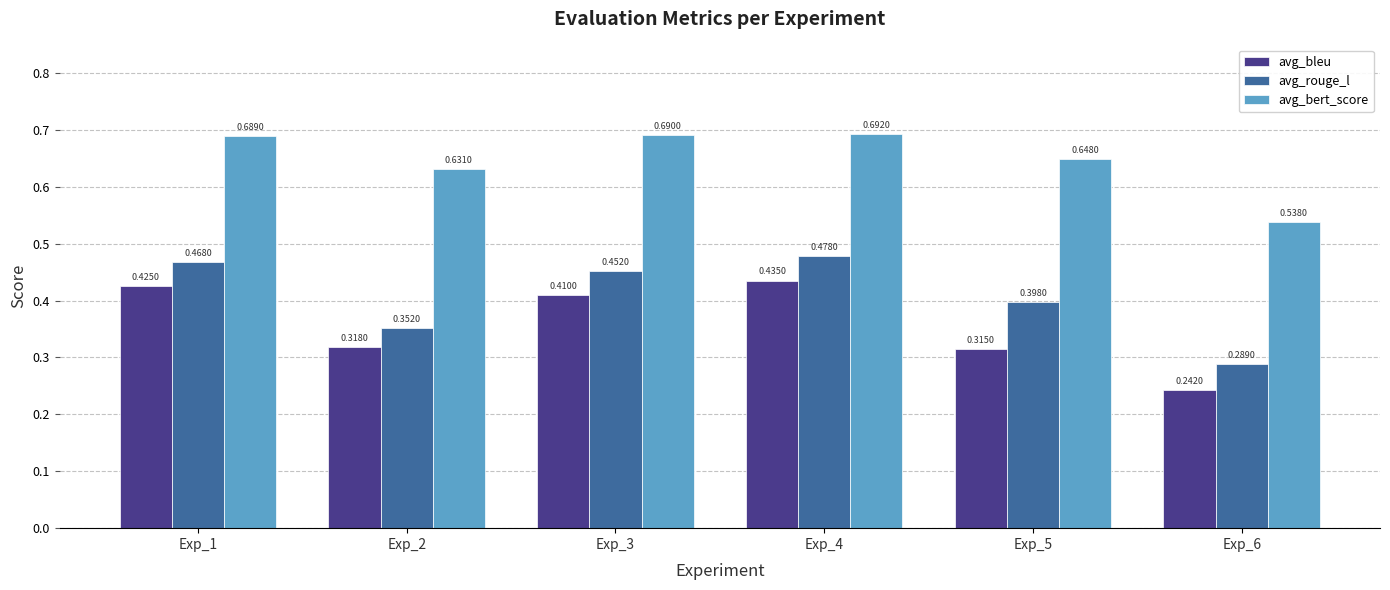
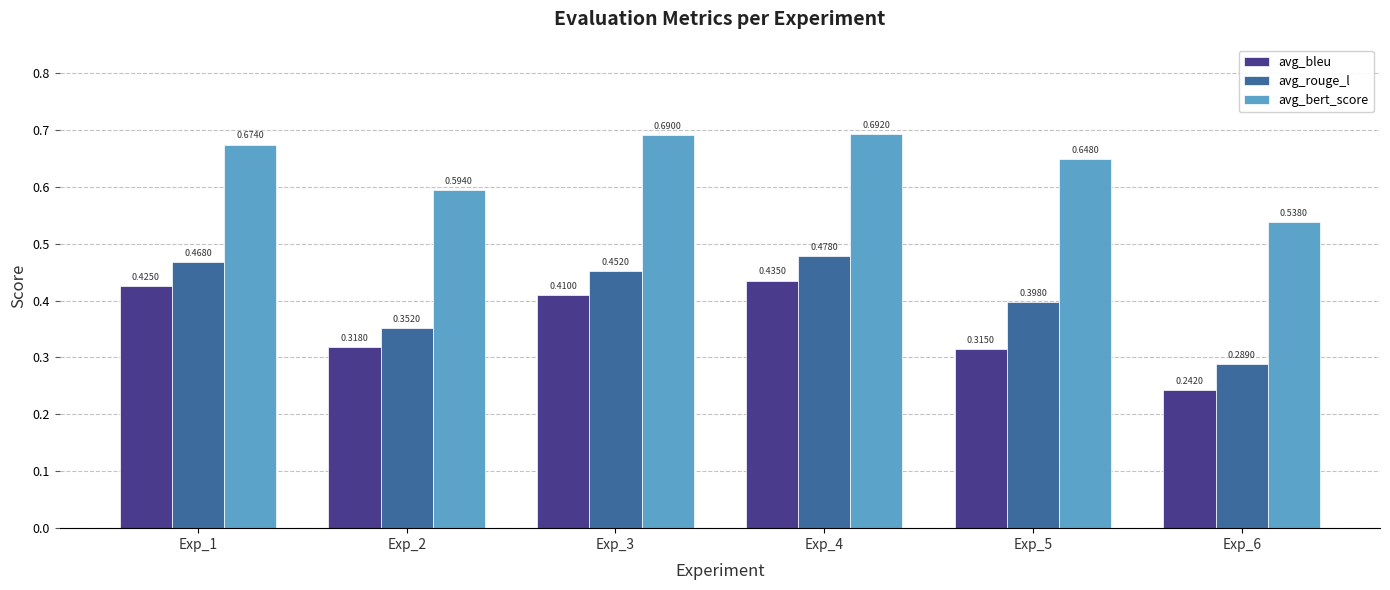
  {
    "avg_bert_score": {
-     "Exp_1": 0.6890,
-     "Exp_2": 0.6310,
+     "Exp_1": 0.6740,
+     "Exp_2": 0.5940,
      "Exp_3": 0.6900,
      "Exp_4": 0.6920,
      "Exp_5": 0.6480,
      "Exp_6": 0.5380
    }
  }
